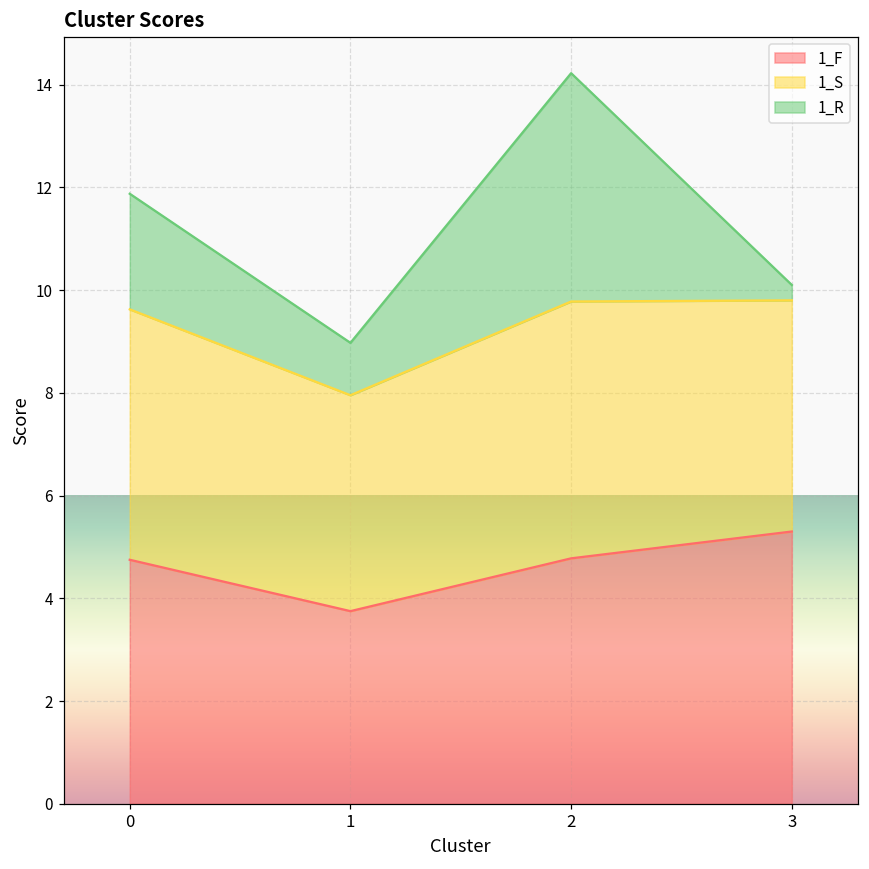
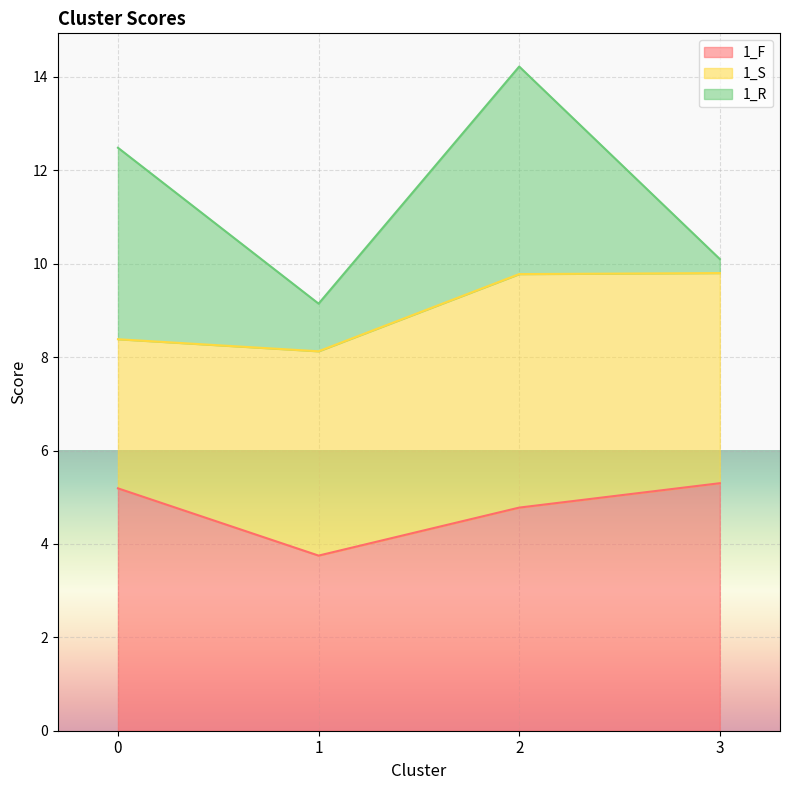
  {
    "1_F": {
-     "0": 4.8,
+     "0": 5.2,
      "1": 3.8,
      "2": 4.8,
      "3": 5.3
    },
    "1_S": {
-     "0": 4.9,
-     "1": 4.2,
+     "0": 3.2,
+     "1": 4.4,
      "2": 5.0,
      "3": 4.5
    },
    "1_R": {
-     "0": 2.3,
+     "0": 4.1,
      "1": 1.0,
      "2": 4.4,
      "3": 0.3
    }
  }
